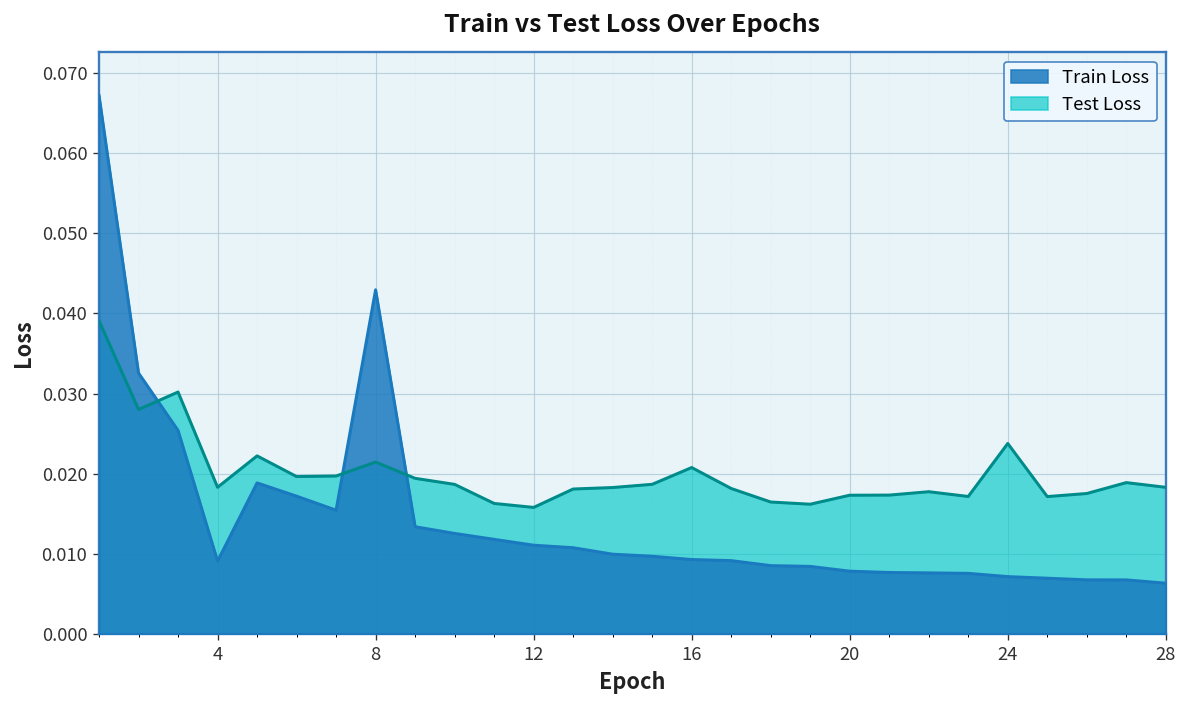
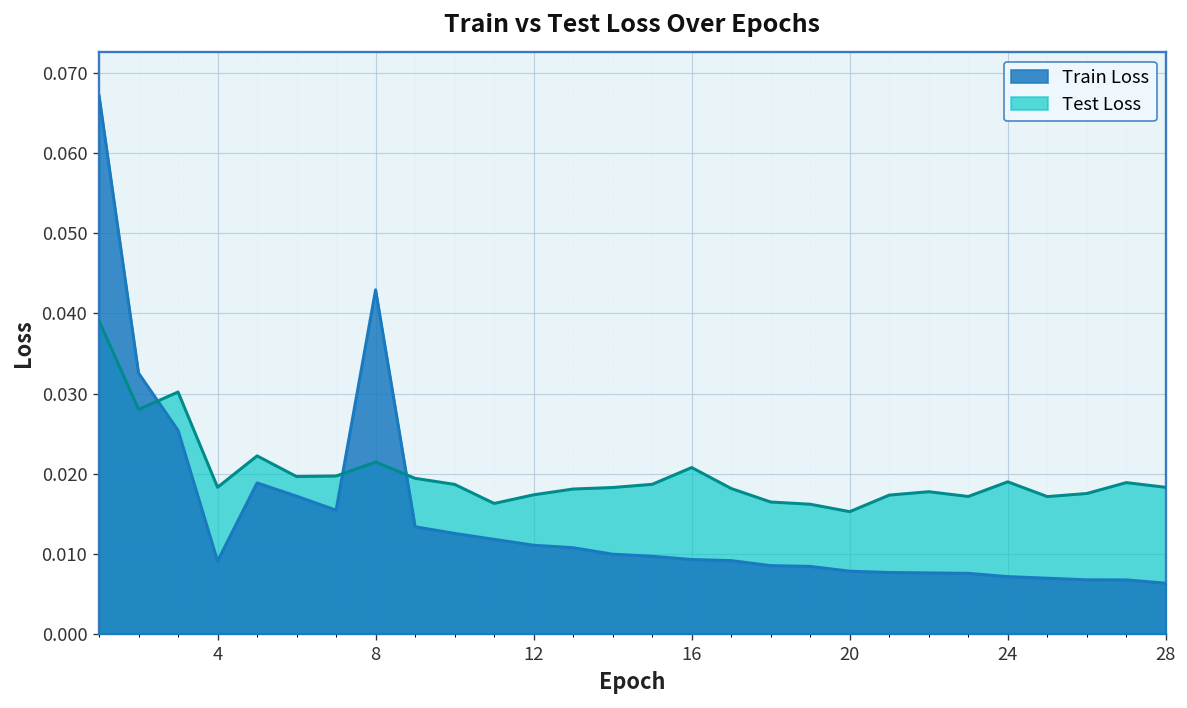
  {
    "Train Loss": {
      "4": 0.009,
      "8": 0.043,
      "12": 0.011,
      "16": 0.009,
      "20": 0.008,
      "24": 0.007,
      "28": 0.006
    },
    "Test Loss": {
      "4": 0.018,
      "8": 0.021,
-     "12": 0.016,
+     "12": 0.017,
      "16": 0.021,
-     "20": 0.017,
-     "24": 0.024,
+     "20": 0.015,
+     "24": 0.019,
      "28": 0.018
    }
  }
